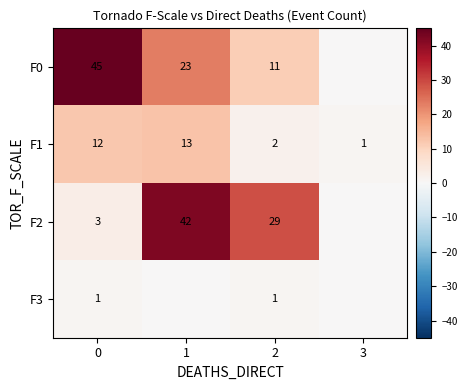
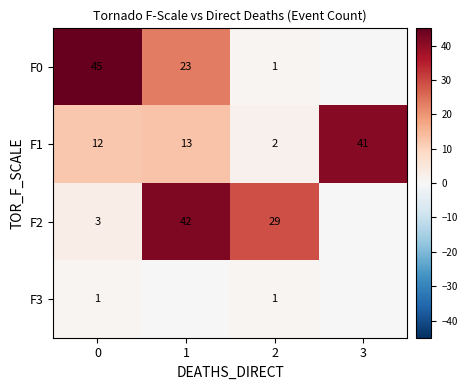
  {
    "F0": {
      "0": 45,
      "1": 23,
-     "2": 11
+     "2": 1
    },
    "F1": {
      "0": 12,
      "1": 13,
      "2": 2,
-     "3": 1
+     "3": 41
    },
    "F2": {
      "0": 3,
      "1": 42,
      "2": 29
    },
    "F3": {
      "0": 1,
      "2": 1
    }
  }
